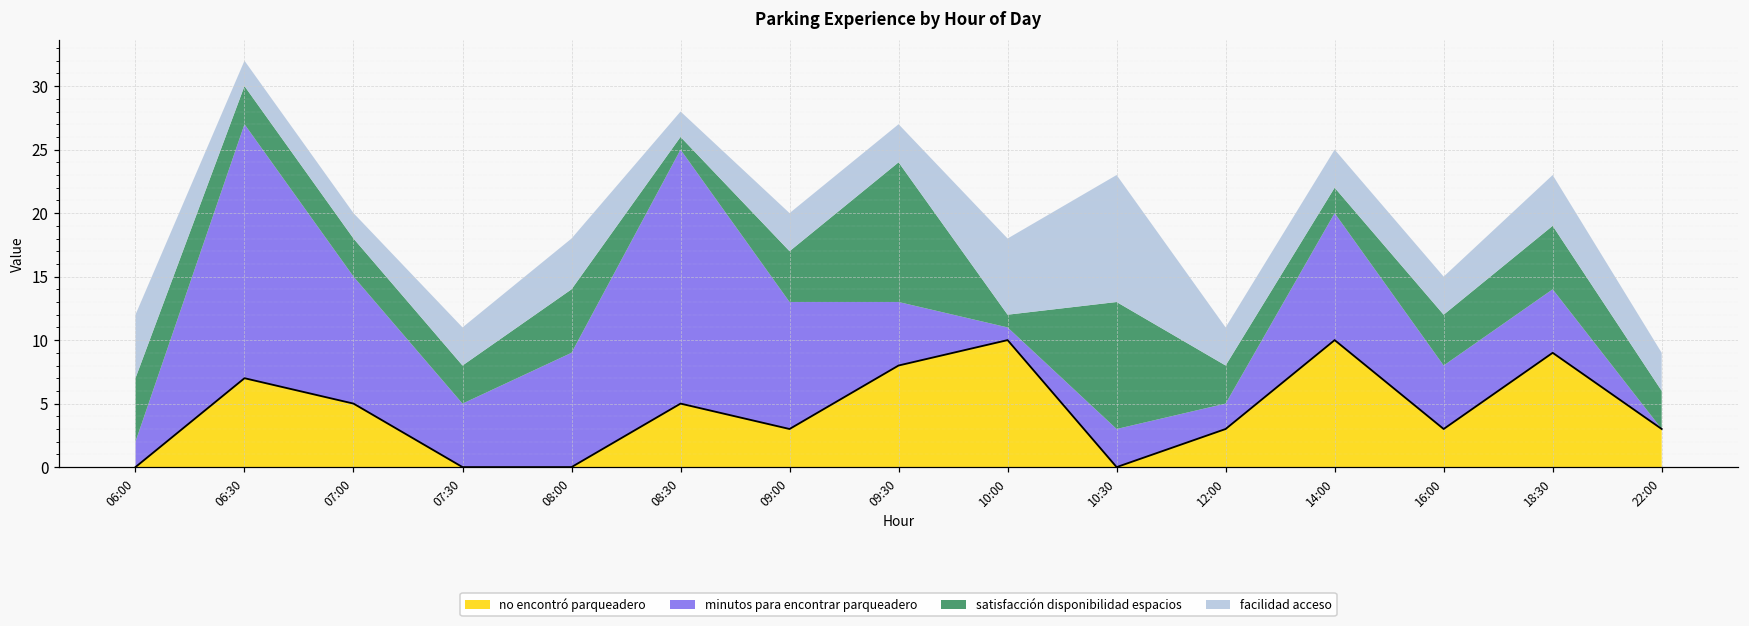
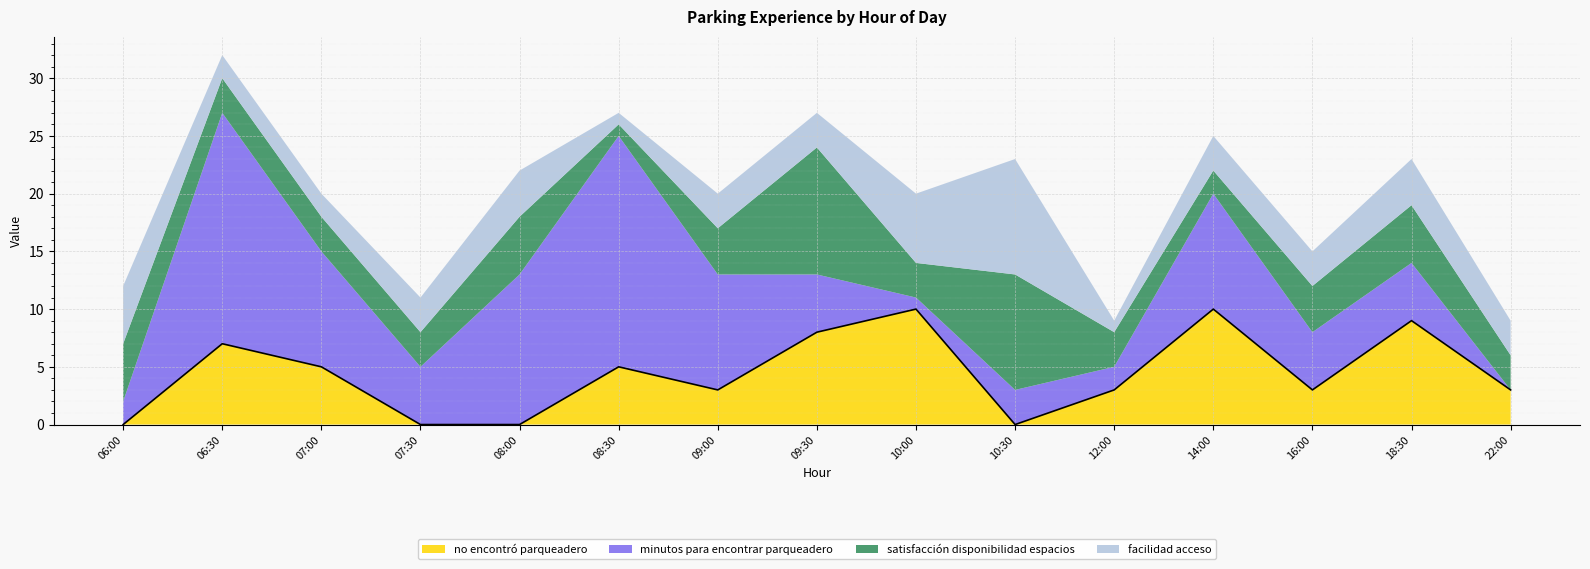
  {
    "no encontró parqueadero": {
      "06:00": 0,
      "06:30": 7,
      "07:00": 5,
      "07:30": 0,
      "08:00": 0,
      "08:30": 5,
      "09:00": 3,
      "09:30": 8,
      "10:00": 10,
      "10:30": 0,
      "12:00": 3,
      "14:00": 10,
      "16:00": 3,
      "18:30": 9
    },
    "minutos para encontrar parqueadero": {
      "06:00": 2,
      "06:30": 20,
      "07:00": 10,
      "07:30": 5,
-     "08:00": 9,
+     "08:00": 13,
      "08:30": 20,
      "09:00": 10,
      "09:30": 5,
      "10:00": 1,
      "10:30": 3,
      "12:00": 2,
      "14:00": 10,
      "16:00": 5,
      "18:30": 5
    },
    "satisfacción disponibilidad espacios": {
      "06:00": 5,
      "06:30": 3,
      "07:00": 3,
      "07:30": 3,
      "08:00": 5,
      "08:30": 1,
      "09:00": 4,
      "09:30": 11,
-     "10:00": 1,
+     "10:00": 3,
      "10:30": 10,
      "12:00": 3,
      "14:00": 2,
      "16:00": 4,
      "18:30": 5,
      "22:00": 3
    },
    "facilidad acceso": {
      "06:00": 5,
      "06:30": 2,
      "07:00": 2,
      "07:30": 3,
      "08:00": 4,
-     "08:30": 2,
+     "08:30": 1,
      "09:00": 3,
      "09:30": 3,
      "10:00": 6,
      "10:30": 10,
-     "12:00": 3,
+     "12:00": 1,
      "14:00": 3,
      "16:00": 3,
      "18:30": 4,
      "22:00": 3
    }
  }
